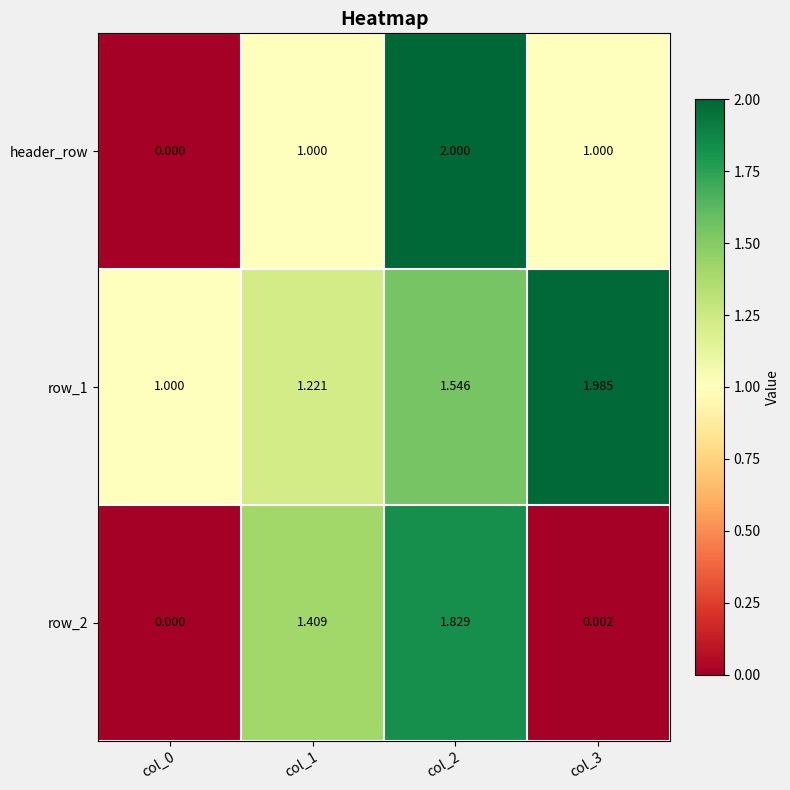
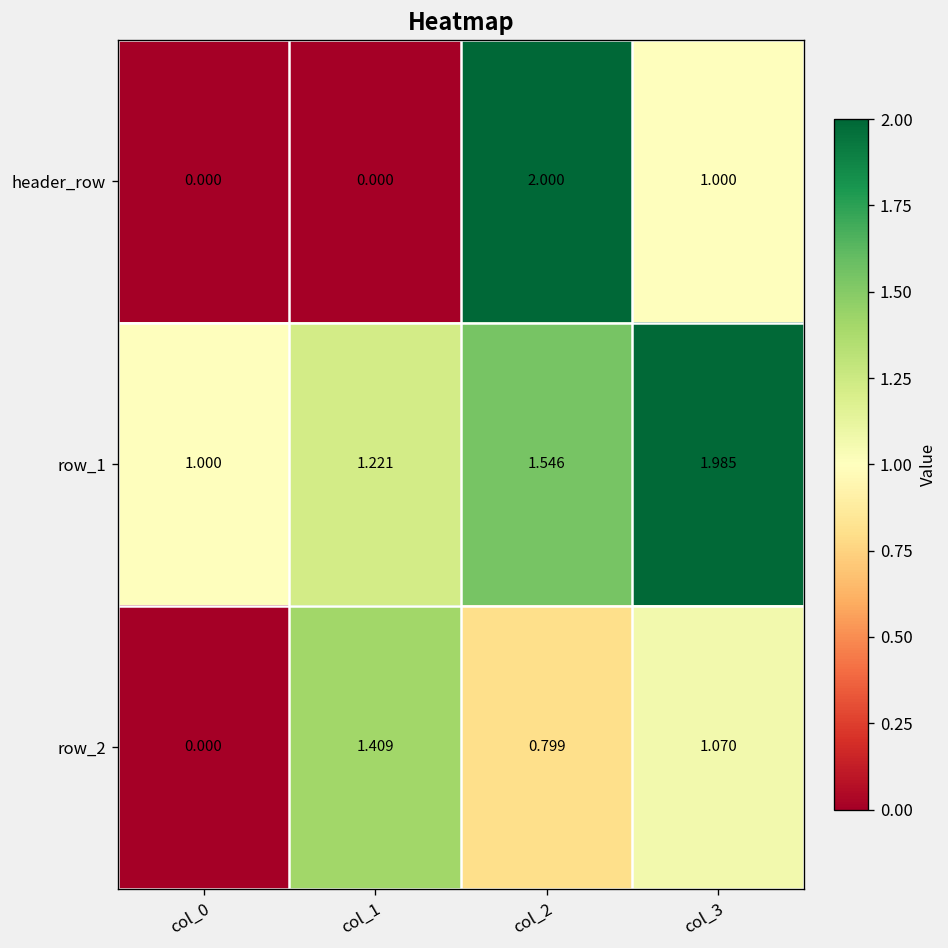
  {
    "header_row": {
      "col_0": 0.000,
-     "col_1": 1.000,
+     "col_1": 0.000,
      "col_2": 2.000,
      "col_3": 1.000
    },
    "row_1": {
      "col_0": 1.000,
      "col_1": 1.221,
      "col_2": 1.546,
      "col_3": 1.985
    },
    "row_2": {
      "col_0": 0.000,
      "col_1": 1.409,
-     "col_2": 1.829,
-     "col_3": 0.002
+     "col_2": 0.799,
+     "col_3": 1.070
    }
  }
